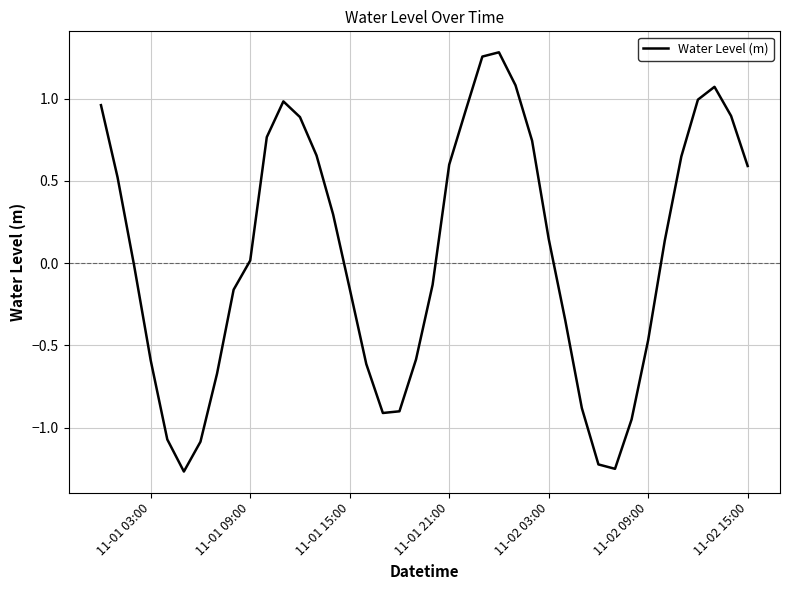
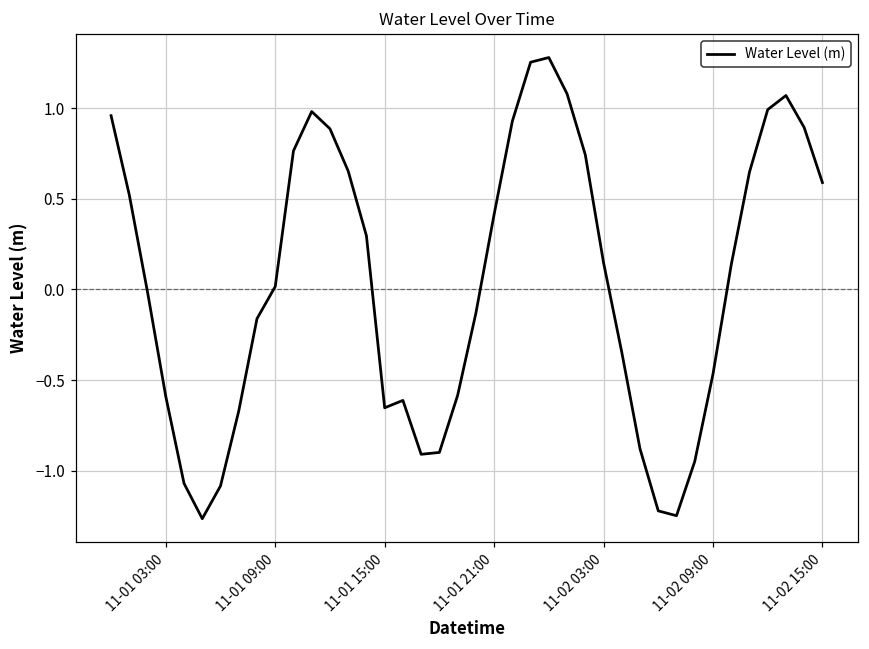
  {
    "11-01 03:00": -0.59,
    "11-01 09:00": 0.02,
-   "11-01 15:00": -0.15,
-   "11-01 21:00": 0.60,
+   "11-01 15:00": -0.65,
+   "11-01 21:00": 0.41,
    "11-02 03:00": 0.15,
    "11-02 09:00": -0.47,
    "11-02 15:00": 0.59
  }
